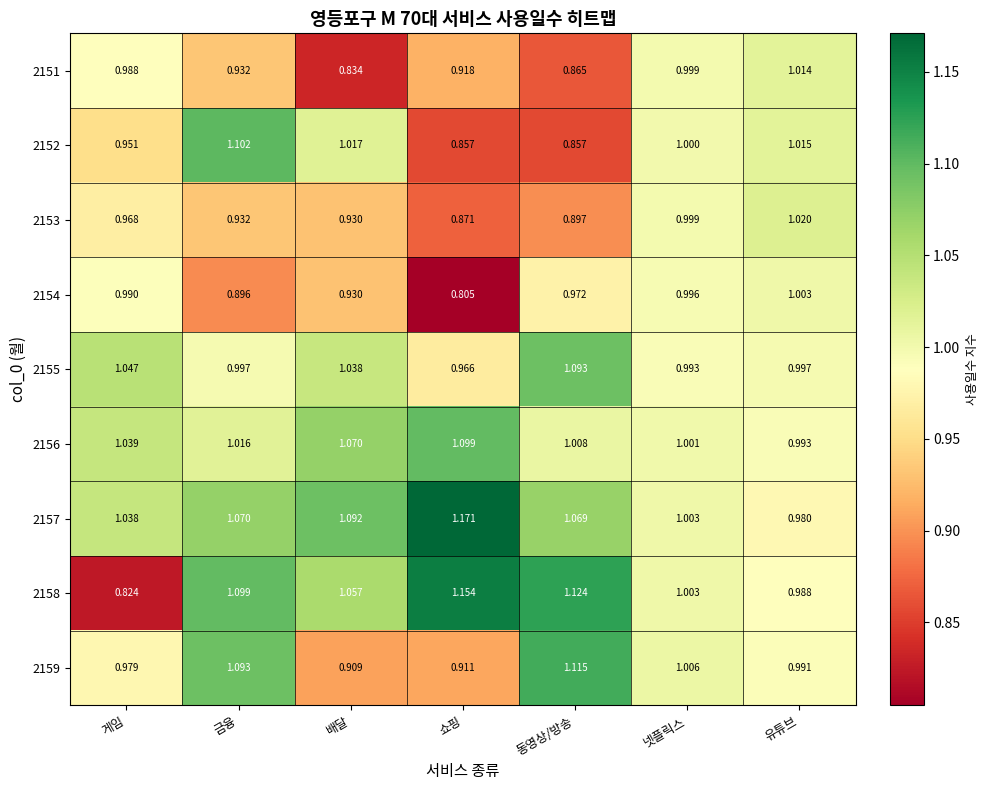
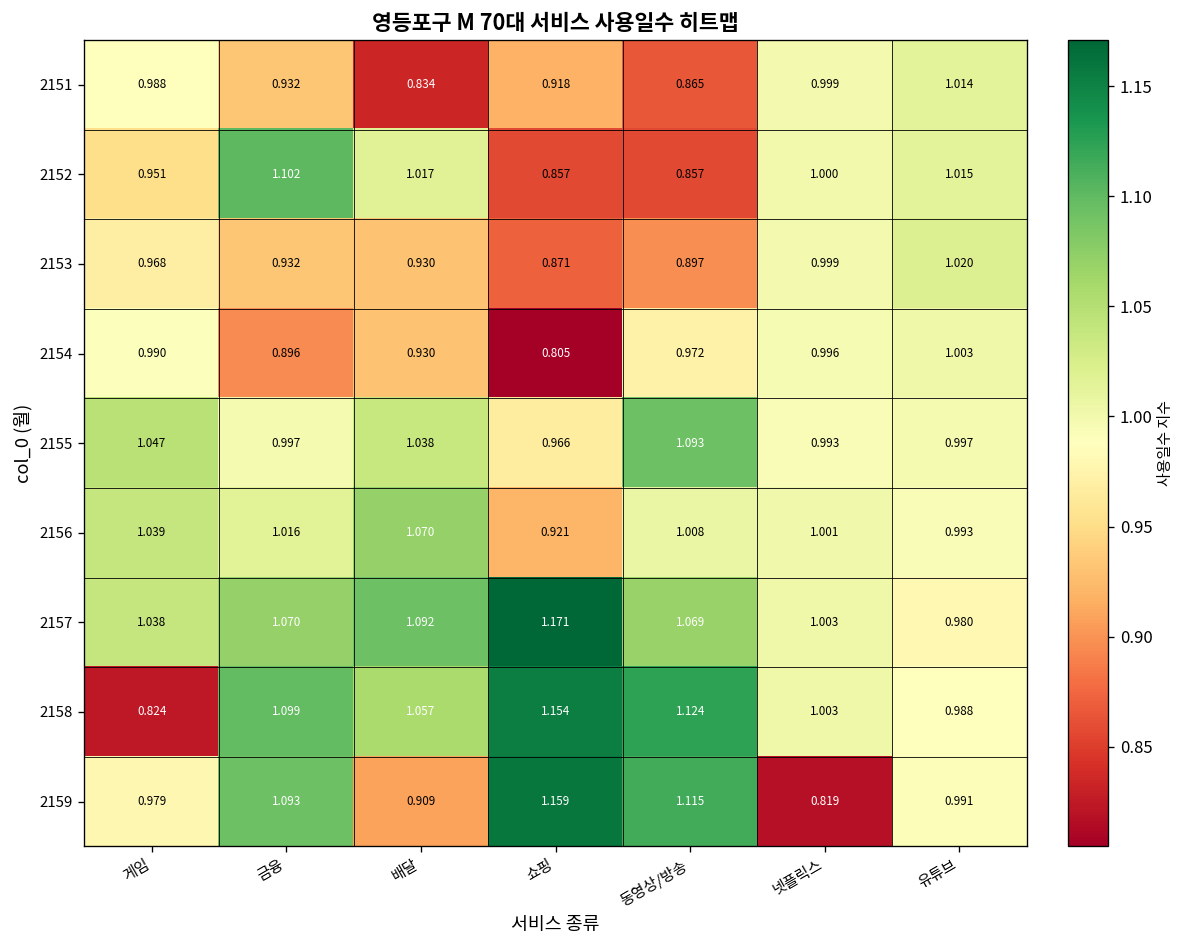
  {
    "2151": {
      "게임": 0.988,
      "금융": 0.932,
      "배달": 0.834,
      "쇼핑": 0.918,
      "동영상/방송": 0.865,
      "넷플릭스": 0.999,
      "유튜브": 1.014
    },
    "2152": {
      "게임": 0.951,
      "금융": 1.102,
      "배달": 1.017,
      "쇼핑": 0.857,
      "동영상/방송": 0.857,
      "넷플릭스": 1.000,
      "유튜브": 1.015
    },
    "2153": {
      "게임": 0.968,
      "금융": 0.932,
      "배달": 0.930,
      "쇼핑": 0.871,
      "동영상/방송": 0.897,
      "넷플릭스": 0.999,
      "유튜브": 1.020
    },
    "2154": {
      "게임": 0.990,
      "금융": 0.896,
      "배달": 0.930,
      "쇼핑": 0.805,
      "동영상/방송": 0.972,
      "넷플릭스": 0.996,
      "유튜브": 1.003
    },
    "2155": {
      "게임": 1.047,
      "금융": 0.997,
      "배달": 1.038,
      "쇼핑": 0.966,
      "동영상/방송": 1.093,
      "넷플릭스": 0.993,
      "유튜브": 0.997
    },
    "2156": {
      "게임": 1.039,
      "금융": 1.016,
      "배달": 1.070,
-     "쇼핑": 1.099,
+     "쇼핑": 0.921,
      "동영상/방송": 1.008,
      "넷플릭스": 1.001,
      "유튜브": 0.993
    },
    "2157": {
      "게임": 1.038,
      "금융": 1.070,
      "배달": 1.092,
      "쇼핑": 1.171,
      "동영상/방송": 1.069,
      "넷플릭스": 1.003,
      "유튜브": 0.980
    },
    "2158": {
      "게임": 0.824,
      "금융": 1.099,
      "배달": 1.057,
      "쇼핑": 1.154,
      "동영상/방송": 1.124,
      "넷플릭스": 1.003,
      "유튜브": 0.988
    },
    "2159": {
      "게임": 0.979,
      "금융": 1.093,
      "배달": 0.909,
-     "쇼핑": 0.911,
+     "쇼핑": 1.159,
      "동영상/방송": 1.115,
-     "넷플릭스": 1.006,
+     "넷플릭스": 0.819,
      "유튜브": 0.991
    }
  }
